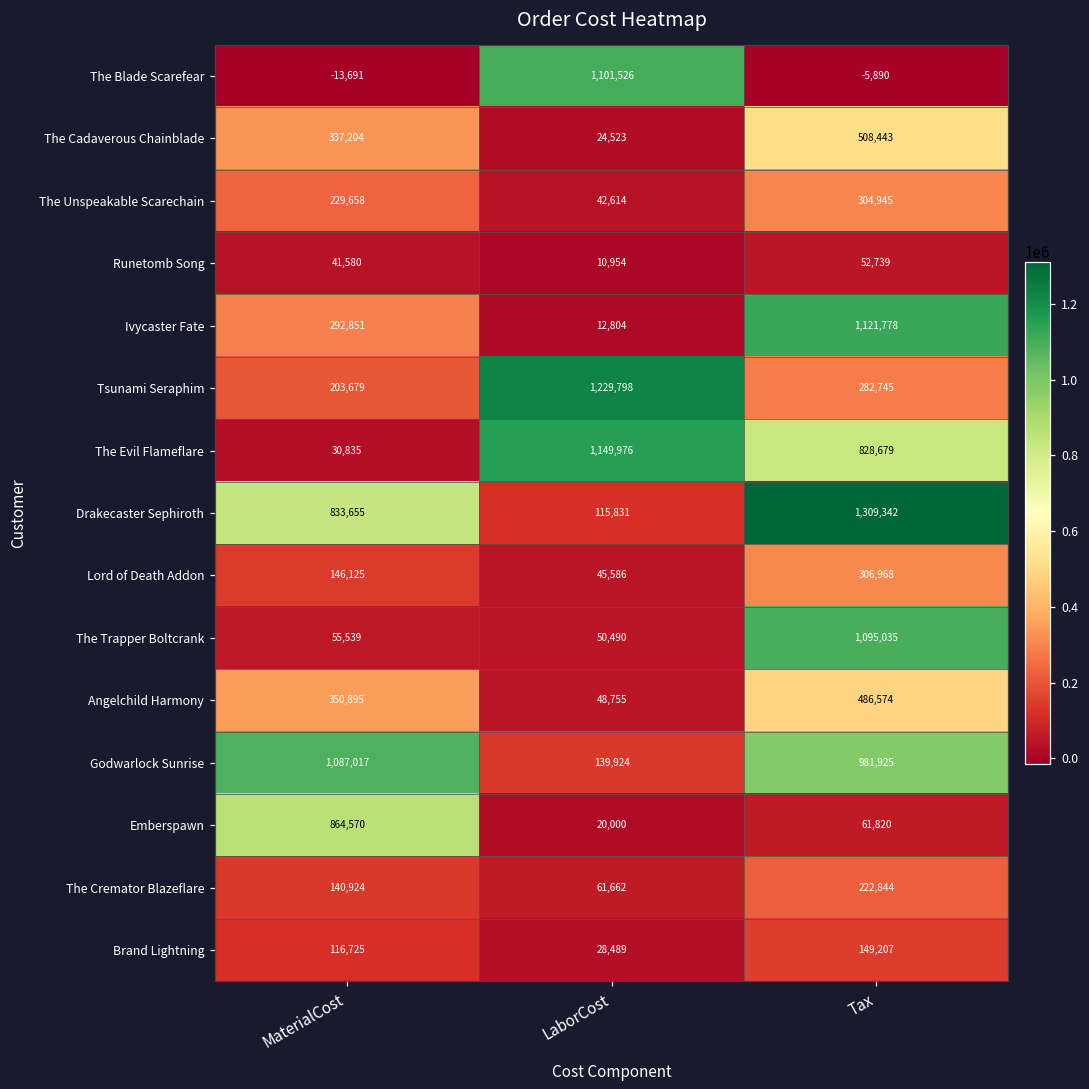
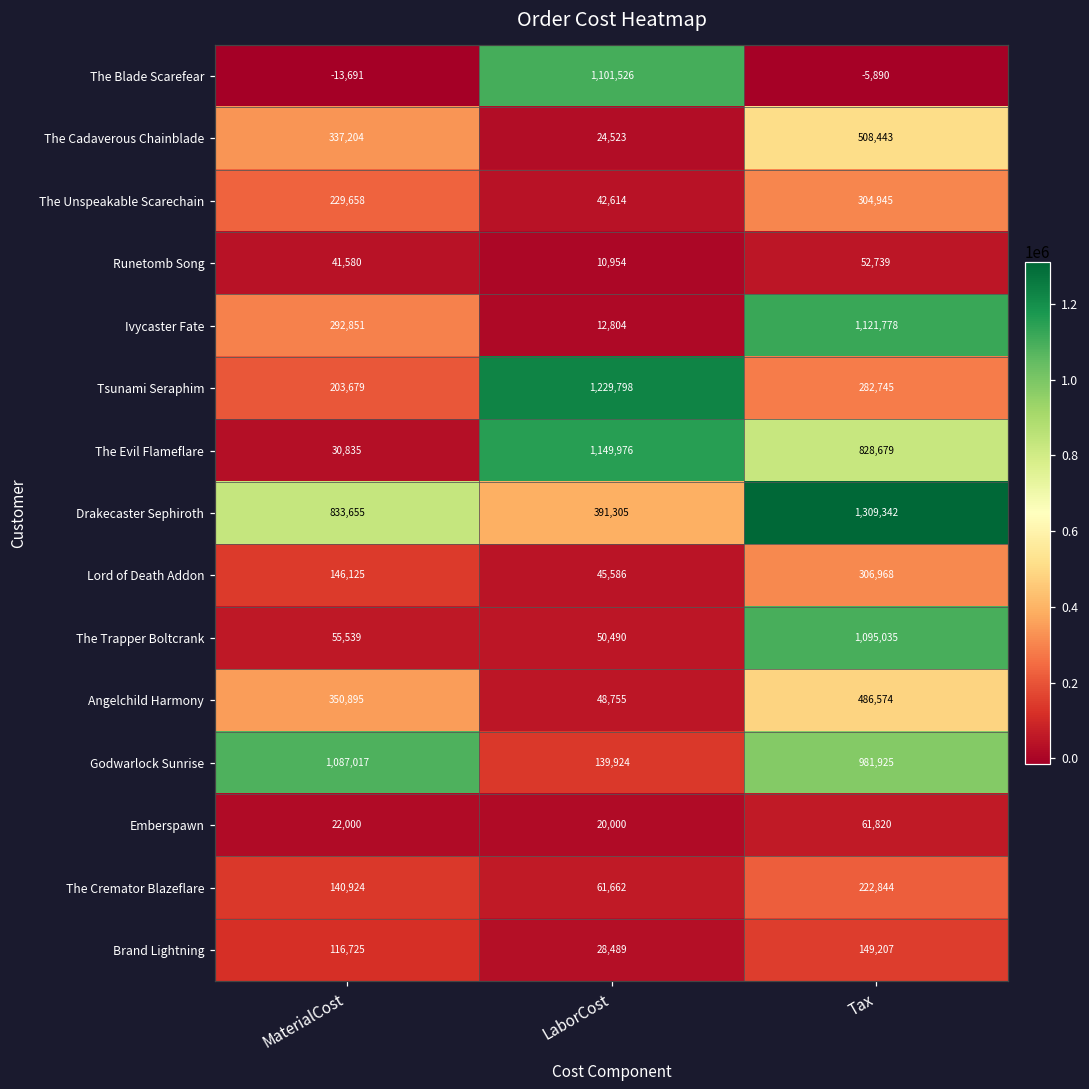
  {
    "The Blade Scarefear": {
      "MaterialCost": "-13,691",
      "LaborCost": "1,101,526",
      "Tax": "-5,890"
    },
    "The Cadaverous Chainblade": {
      "MaterialCost": "337,204",
      "LaborCost": "24,523",
      "Tax": "508,443"
    },
    "The Unspeakable Scarechain": {
      "MaterialCost": "229,658",
      "LaborCost": "42,614",
      "Tax": "304,945"
    },
    "Runetomb Song": {
      "MaterialCost": "41,580",
      "LaborCost": "10,954",
      "Tax": "52,739"
    },
    "Ivycaster Fate": {
      "MaterialCost": "292,851",
      "LaborCost": "12,804",
      "Tax": "1,121,778"
    },
    "Tsunami Seraphim": {
      "MaterialCost": "203,679",
      "LaborCost": "1,229,798",
      "Tax": "282,745"
    },
    "The Evil Flameflare": {
      "MaterialCost": "30,835",
      "LaborCost": "1,149,976",
      "Tax": "828,679"
    },
    "Drakecaster Sephiroth": {
      "MaterialCost": "833,655",
-     "LaborCost": "115,831",
+     "LaborCost": "391,305",
      "Tax": "1,309,342"
    },
    "Lord of Death Addon": {
      "MaterialCost": "146,125",
      "LaborCost": "45,586",
      "Tax": "306,968"
    },
    "The Trapper Boltcrank": {
      "MaterialCost": "55,539",
      "LaborCost": "50,490",
      "Tax": "1,095,035"
    },
    "Angelchild Harmony": {
      "MaterialCost": "350,895",
      "LaborCost": "48,755",
      "Tax": "486,574"
    },
    "Godwarlock Sunrise": {
      "MaterialCost": "1,087,017",
      "LaborCost": "139,924",
      "Tax": "981,925"
    },
    "Emberspawn": {
-     "MaterialCost": "864,570",
+     "MaterialCost": "22,000",
      "LaborCost": "20,000",
      "Tax": "61,820"
    },
    "The Cremator Blazeflare": {
      "MaterialCost": "140,924",
      "LaborCost": "61,662",
      "Tax": "222,844"
    },
    "Brand Lightning": {
      "MaterialCost": "116,725",
      "LaborCost": "28,489",
      "Tax": "149,207"
    }
  }
